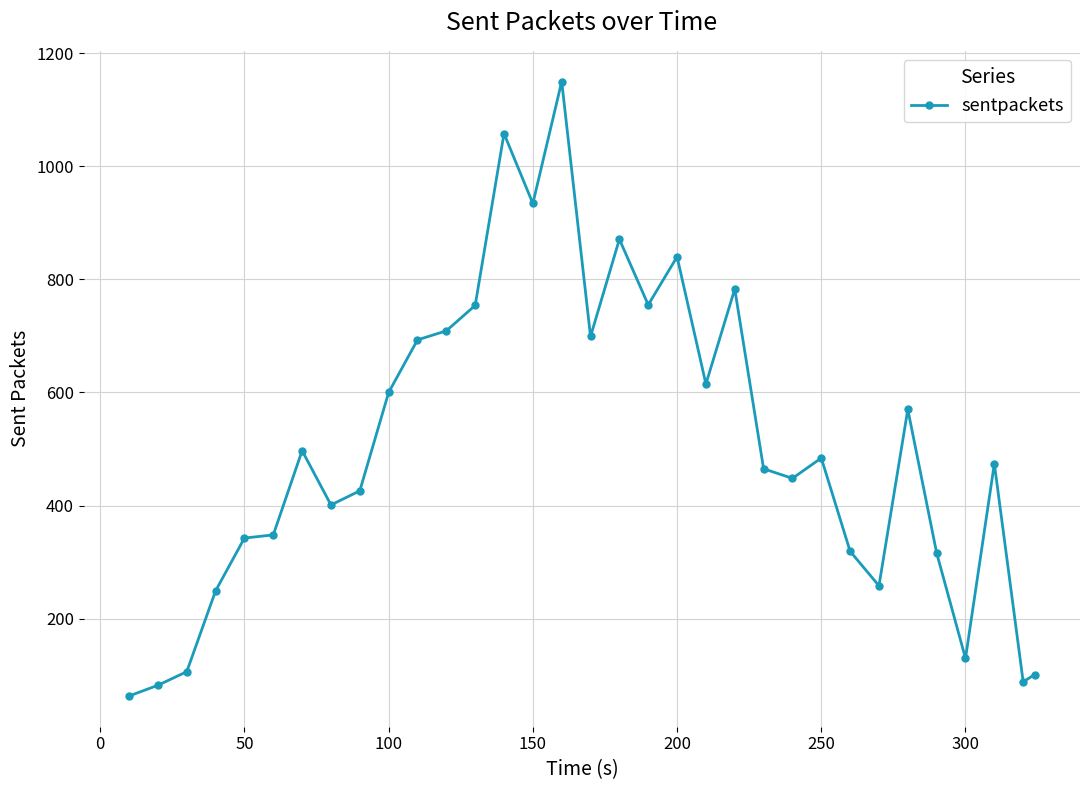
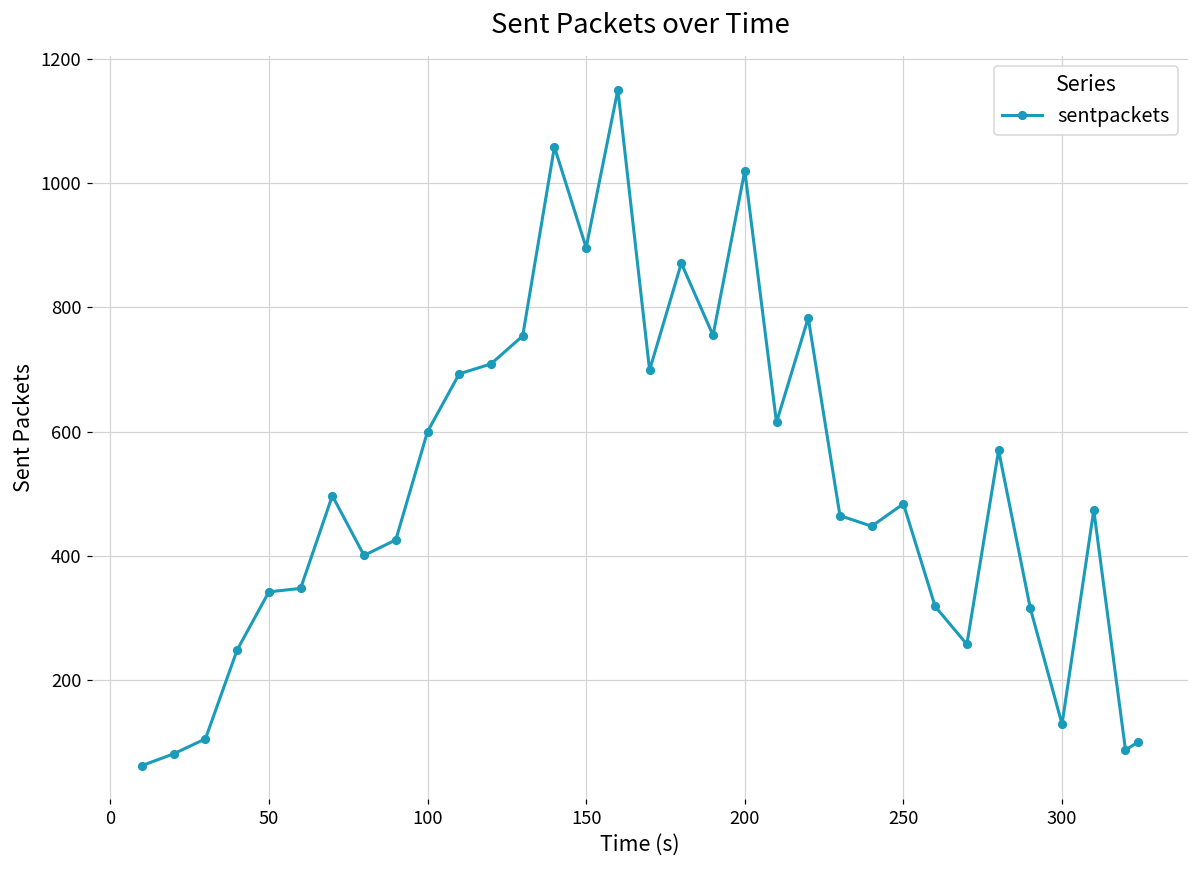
  {
    "50": 340,
    "100": 600,
-   "150": 930,
-   "200": 840,
+   "150": 900,
+   "200": 1020,
    "250": 480,
    "300": 130
  }
